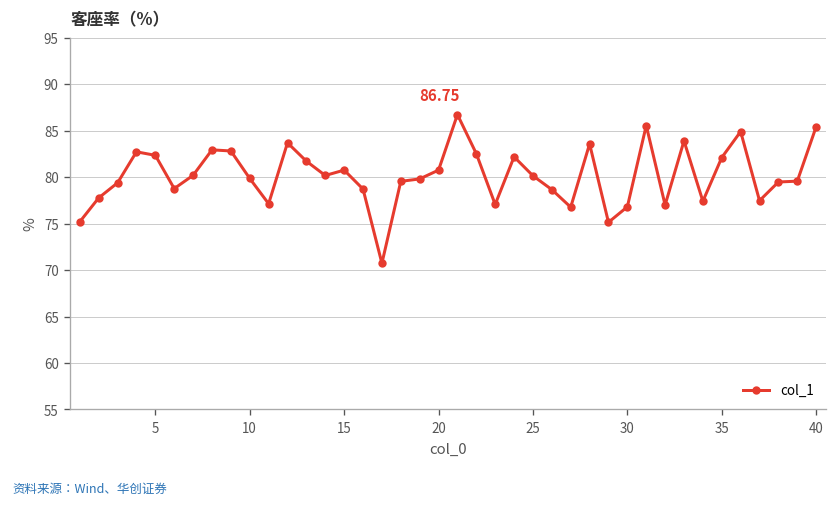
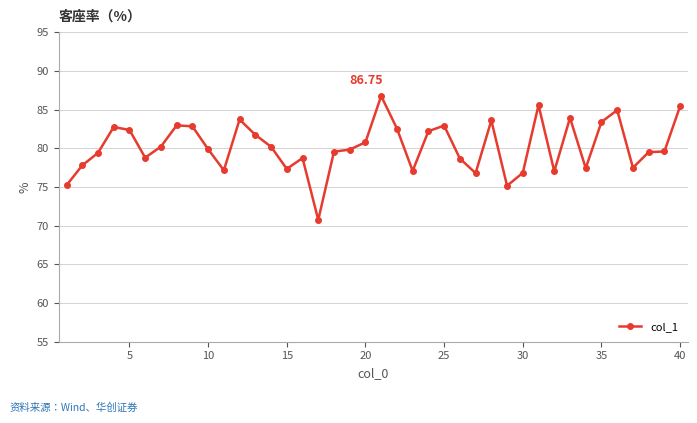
  {
    "5": 82,
    "10": 80,
-   "15": 81,
+   "15": 77,
    "20": 81,
-   "25": 80,
+   "25": 83,
    "30": 77,
-   "35": 82,
+   "35": 83,
    "40": 85
  }
